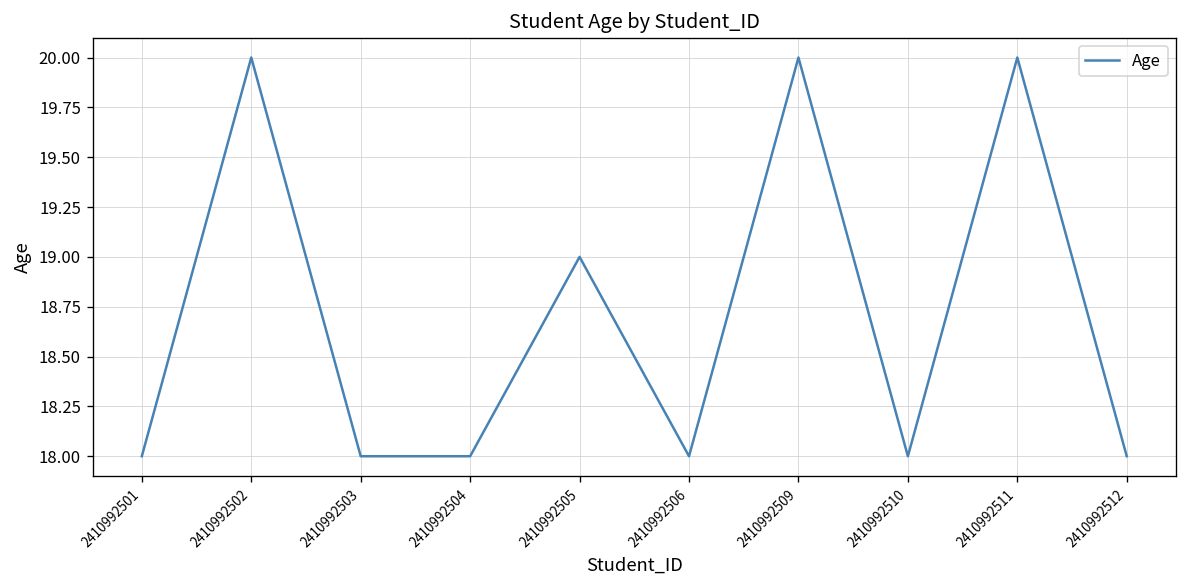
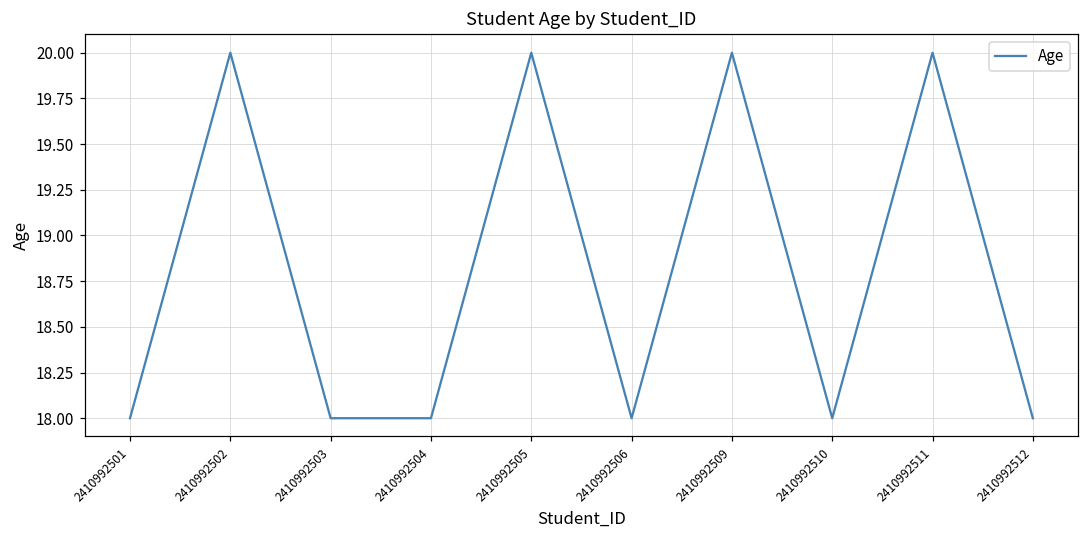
  {
    "2410992501": 18,
    "2410992502": 20,
    "2410992503": 18,
    "2410992504": 18,
-   "2410992505": 19,
+   "2410992505": 20,
    "2410992506": 18,
    "2410992509": 20,
    "2410992510": 18,
    "2410992511": 20,
    "2410992512": 18
  }
